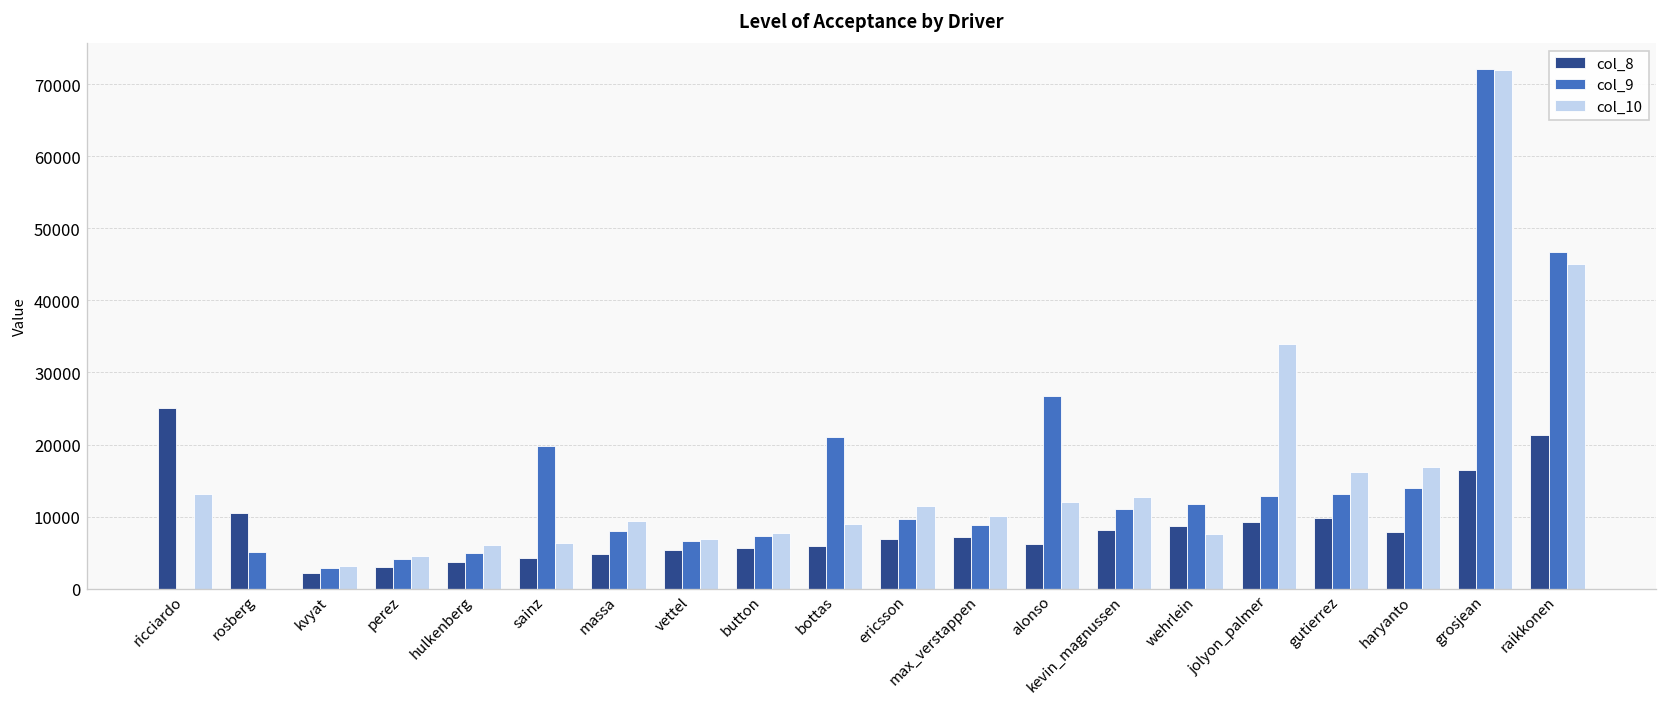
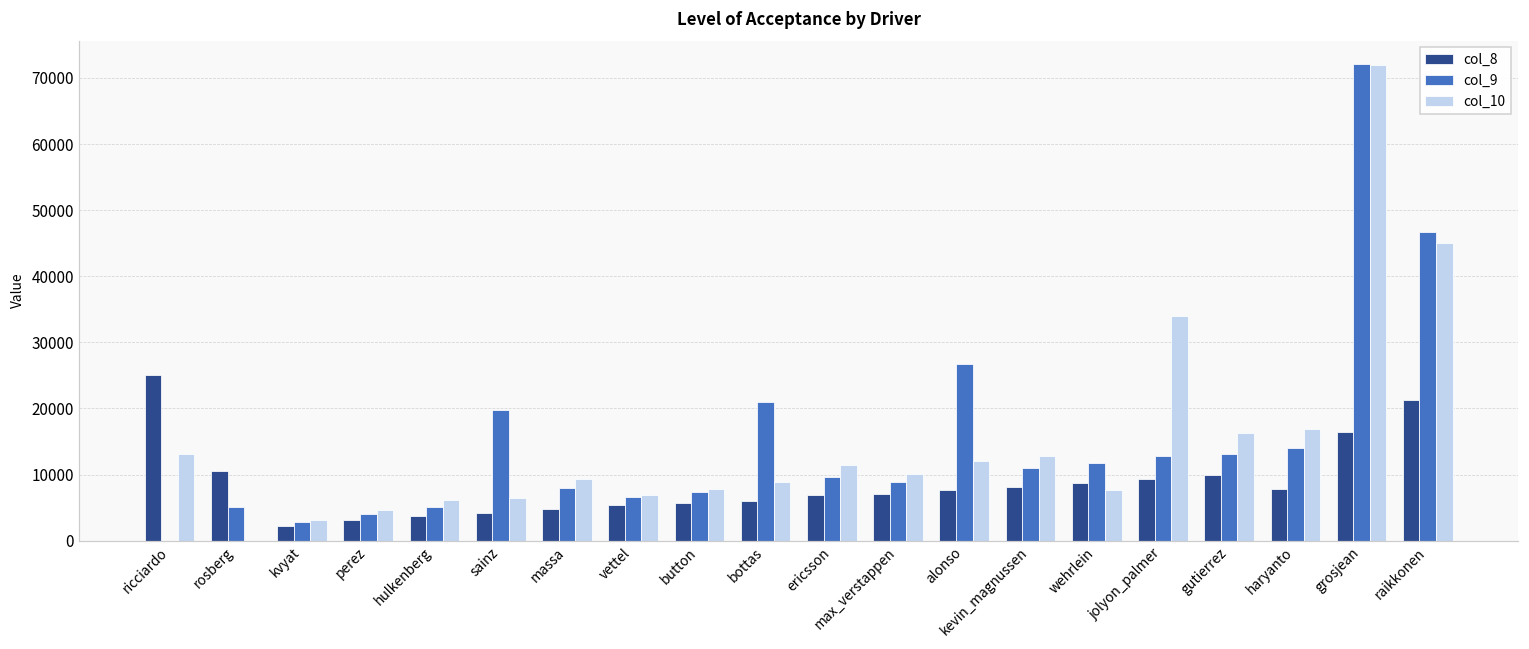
  {
    "col_8": {
      "ricciardo": 25000,
      "rosberg": 11000,
      "kvyat": 2000,
      "perez": 3000,
      "hulkenberg": 4000,
      "sainz": 4000,
      "massa": 5000,
      "vettel": 5000,
      "button": 6000,
      "bottas": 6000,
      "ericsson": 7000,
      "max_verstappen": 7000,
-     "alonso": 6000,
+     "alonso": 8000,
      "kevin_magnussen": 8000,
      "wehrlein": 9000,
      "jolyon_palmer": 9000,
      "gutierrez": 10000,
      "haryanto": 8000,
      "grosjean": 16000,
      "raikkonen": 21000
    },
    "col_9": {
      "ricciardo": 0,
      "rosberg": 5000,
      "kvyat": 3000,
      "perez": 4000,
      "hulkenberg": 5000,
      "sainz": 20000,
      "massa": 8000,
      "vettel": 7000,
      "button": 7000,
      "bottas": 21000,
      "ericsson": 10000,
      "max_verstappen": 9000,
      "alonso": 27000,
      "kevin_magnussen": 11000,
      "wehrlein": 12000,
      "jolyon_palmer": 13000,
      "gutierrez": 13000,
      "haryanto": 14000,
      "grosjean": 72000,
      "raikkonen": 47000
    },
    "col_10": {
      "ricciardo": 13000,
      "rosberg": 0,
      "kvyat": 3000,
      "perez": 5000,
      "hulkenberg": 6000,
      "sainz": 6000,
      "massa": 9000,
      "vettel": 7000,
      "button": 8000,
      "bottas": 9000,
      "ericsson": 11000,
      "max_verstappen": 10000,
      "alonso": 12000,
      "kevin_magnussen": 13000,
      "wehrlein": 8000,
      "jolyon_palmer": 34000,
      "gutierrez": 16000,
      "haryanto": 17000,
      "grosjean": 72000,
      "raikkonen": 45000
    }
  }
